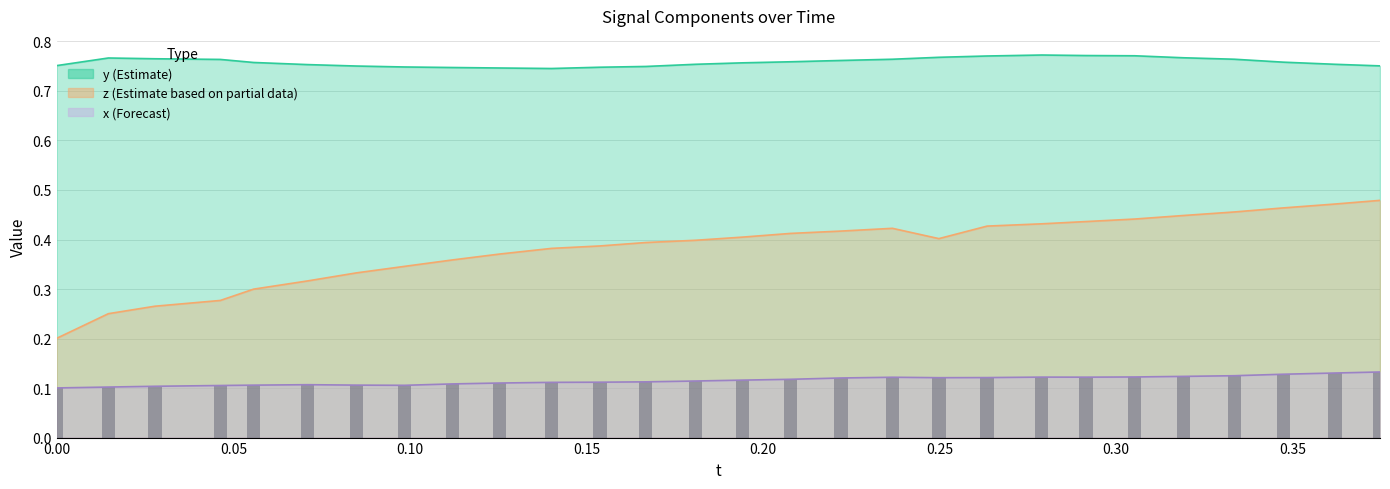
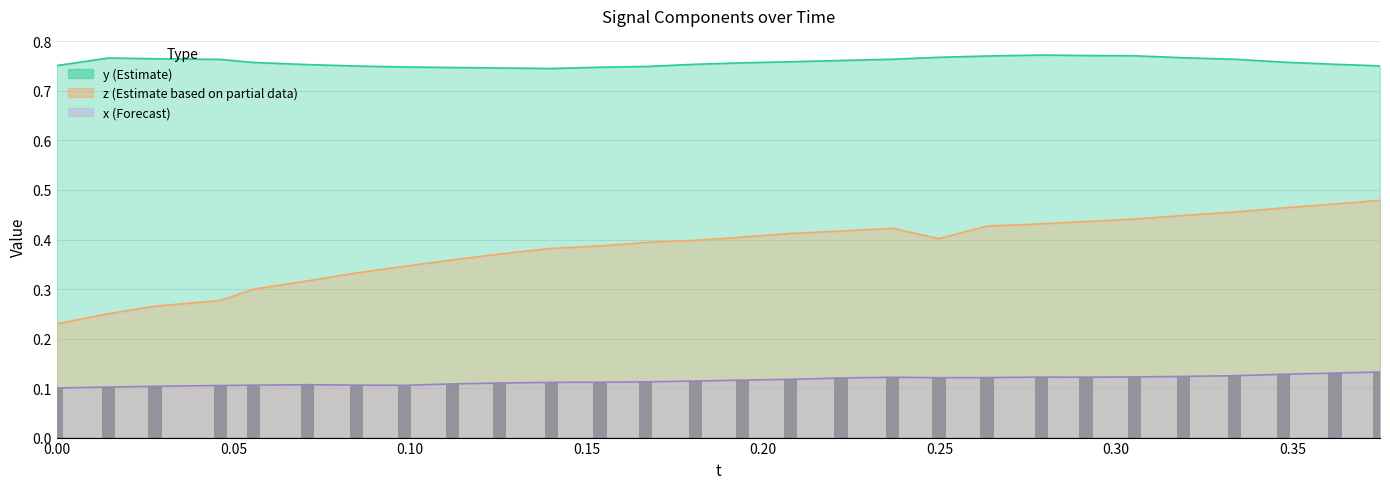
  {
    "y (Estimate)": {
      "0.00": 0.75,
      "0.25": 0.77
    },
    "z (Estimate based on partial data)": {
-     "0.00": 0.20,
+     "0.00": 0.23,
      "0.25": 0.40
    },
    "x (Forecast)": {
      "0.00": 0.10,
      "0.25": 0.12
    }
  }
